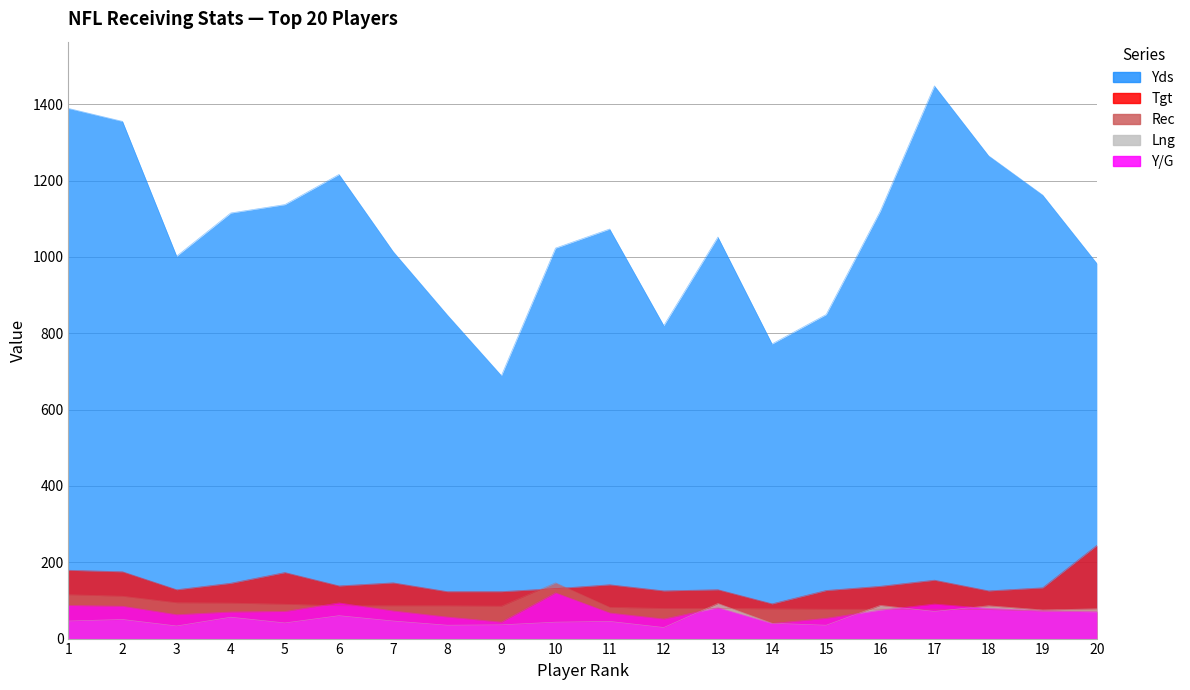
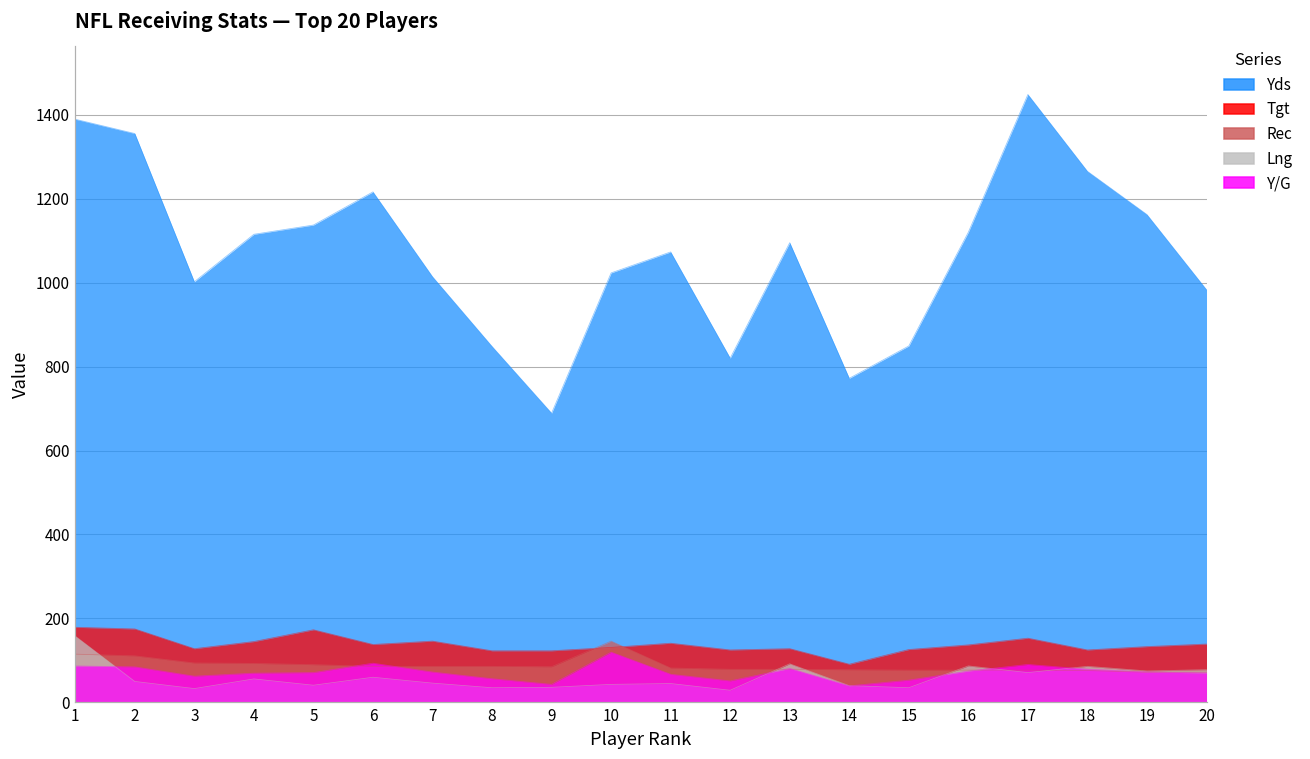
  {
    "Yds": {
      "1": 1390,
      "2": 1360,
      "3": 1000,
      "4": 1120,
      "5": 1140,
      "6": 1220,
      "7": 1010,
      "8": 850,
      "9": 690,
      "10": 1020,
      "11": 1070,
      "12": 820,
-     "13": 1050,
+     "13": 1100,
      "14": 770,
      "15": 850,
      "16": 1120,
      "17": 1450,
      "18": 1270,
      "19": 1160,
      "20": 980
    },
    "Tgt": {
      "1": 180,
      "2": 180,
      "3": 130,
      "4": 150,
      "5": 170,
      "6": 140,
      "7": 150,
      "8": 120,
      "9": 120,
      "10": 130,
      "11": 140,
      "12": 130,
      "13": 130,
      "14": 90,
      "15": 130,
      "16": 140,
      "17": 150,
      "18": 130,
      "19": 130,
-     "20": 240
+     "20": 140
    },
    "Rec": {
      "1": 120,
      "2": 110,
      "3": 90,
      "4": 90,
      "5": 90,
      "6": 90,
      "7": 90,
      "8": 90,
      "9": 90,
      "10": 150,
      "11": 80,
      "12": 80,
      "14": 80,
      "15": 80
    },
    "Lng": {
-     "1": 50,
+     "1": 160,
      "2": 50,
      "3": 30,
      "4": 60,
      "5": 40,
      "6": 60,
      "7": 50,
      "8": 40,
      "9": 40,
      "10": 40,
      "11": 50,
      "12": 30,
      "13": 90,
      "15": 40,
      "16": 90,
      "18": 90
    },
    "Y/G": {
      "1": 90,
      "2": 80,
      "3": 60,
      "4": 70,
      "5": 70,
      "6": 90,
      "7": 70,
      "8": 60,
      "9": 40,
      "10": 120,
      "11": 70,
      "12": 50,
      "15": 50,
      "17": 90
    }
  }
